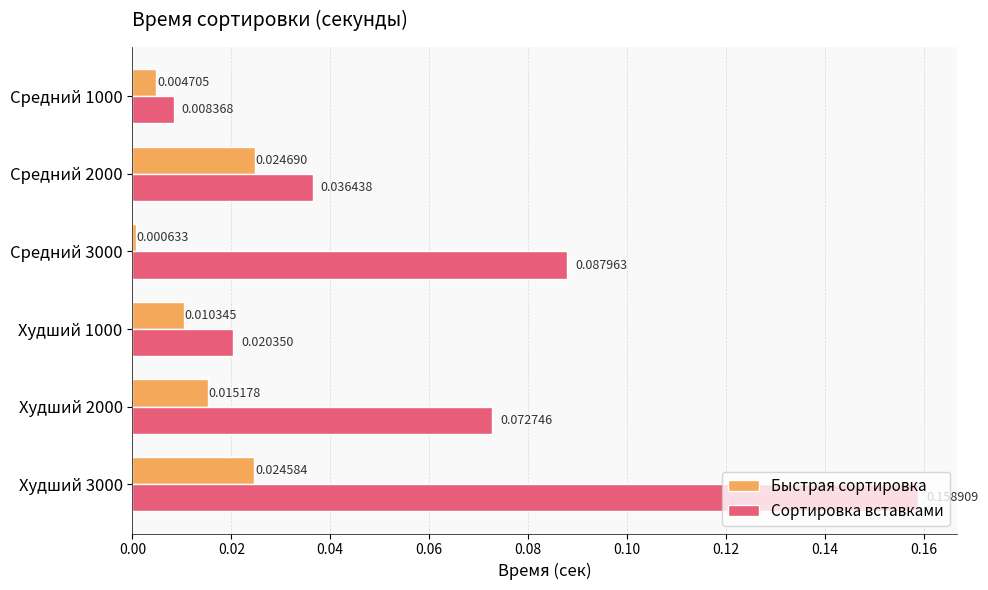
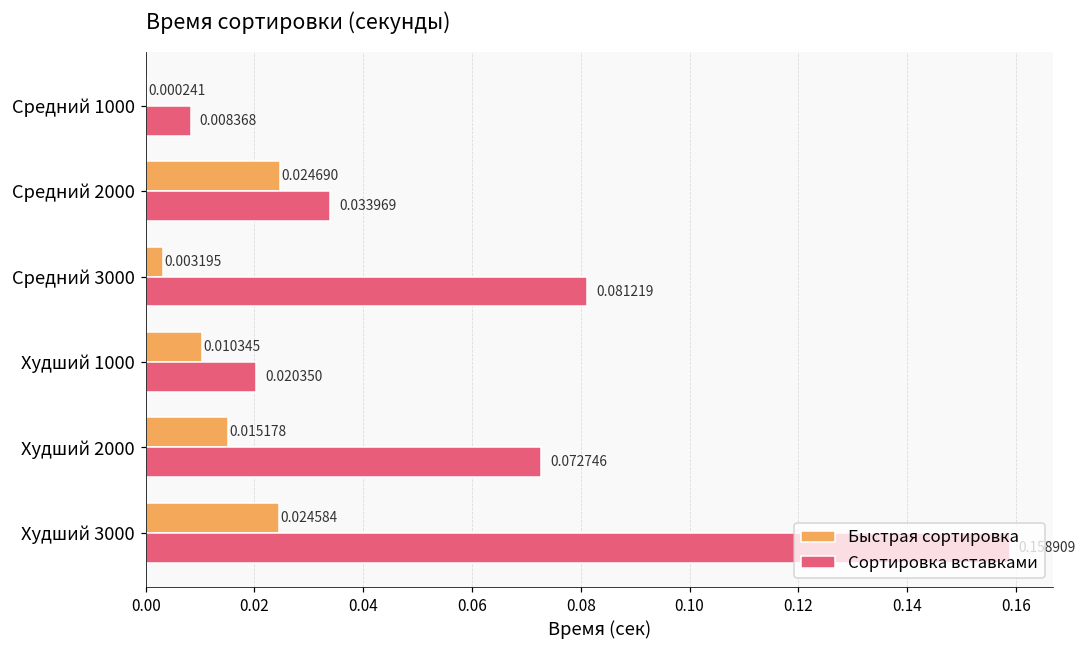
  {
    "Быстрая сортировка": {
-     "Средний 1000": 0.004705,
+     "Средний 1000": 0.000241,
      "Средний 2000": 0.024690,
-     "Средний 3000": 0.000633,
+     "Средний 3000": 0.003195,
      "Худший 1000": 0.010345,
      "Худший 2000": 0.015178,
      "Худший 3000": 0.024584
    },
    "Сортировка вставками": {
      "Средний 1000": 0.008368,
-     "Средний 2000": 0.036438,
-     "Средний 3000": 0.087963,
+     "Средний 2000": 0.033969,
+     "Средний 3000": 0.081219,
      "Худший 1000": 0.020350,
      "Худший 2000": 0.072746
    }
  }
